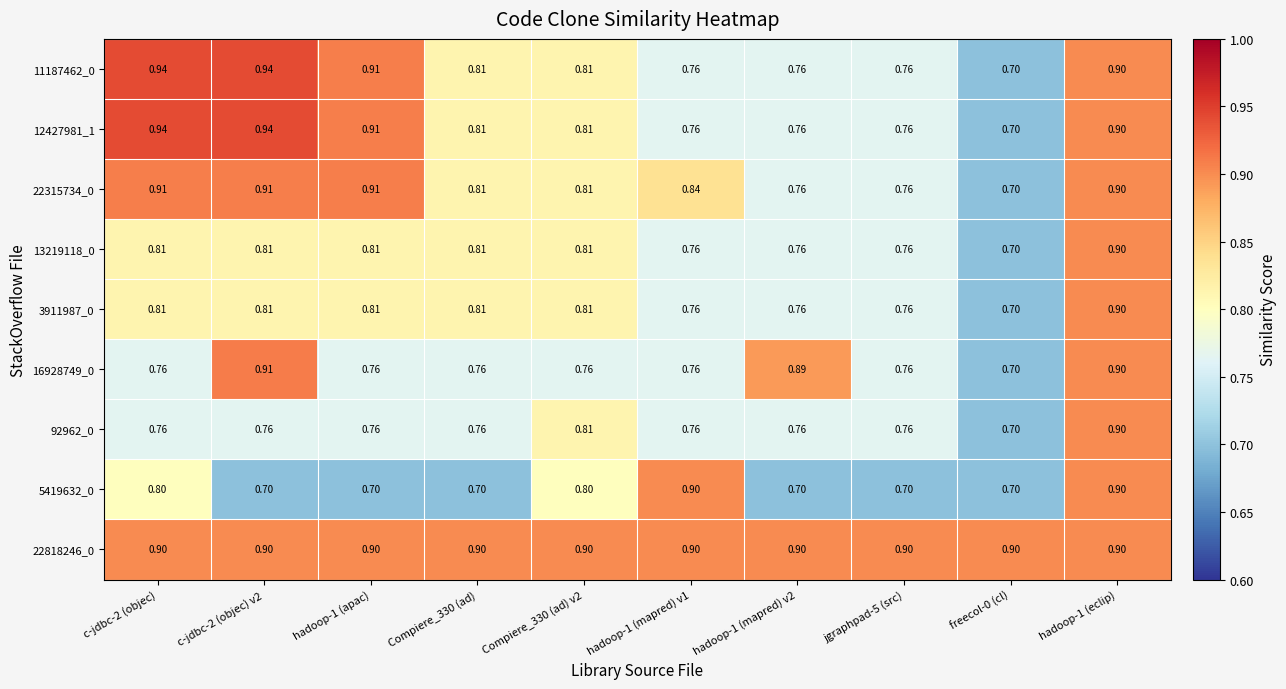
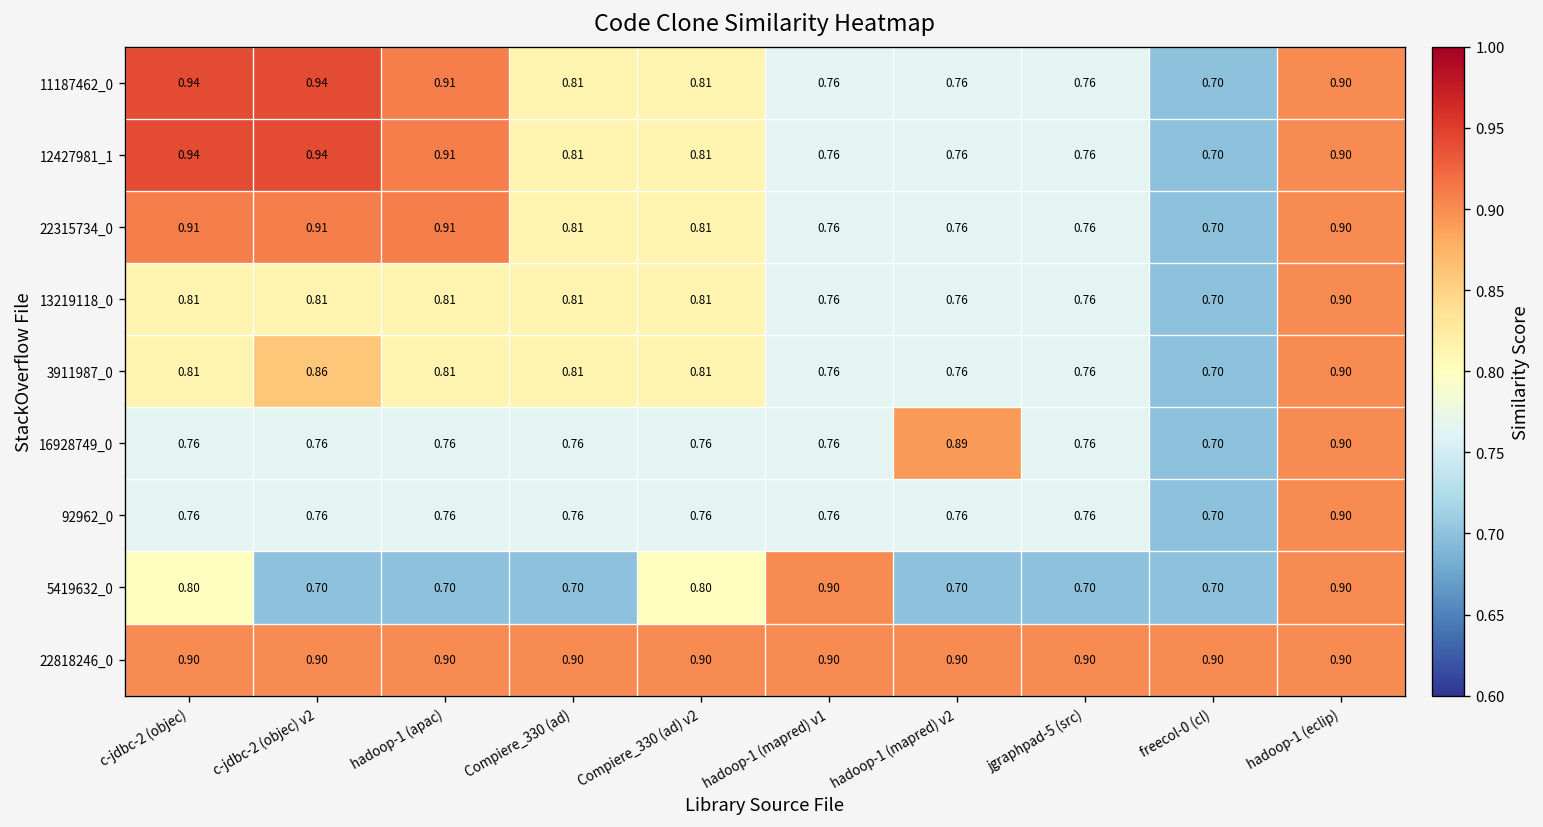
  {
    "11187462_0": {
      "c-jdbc-2 (objec)": 0.94,
      "c-jdbc-2 (objec) v2": 0.94,
      "hadoop-1 (apac)": 0.91,
      "Compiere_330 (ad)": 0.81,
      "Compiere_330 (ad) v2": 0.81,
      "hadoop-1 (mapred) v1": 0.76,
      "hadoop-1 (mapred) v2": 0.76,
      "jgraphpad-5 (src)": 0.76,
      "freecol-0 (cl)": 0.70,
      "hadoop-1 (eclip)": 0.90
    },
    "12427981_1": {
      "c-jdbc-2 (objec)": 0.94,
      "c-jdbc-2 (objec) v2": 0.94,
      "hadoop-1 (apac)": 0.91,
      "Compiere_330 (ad)": 0.81,
      "Compiere_330 (ad) v2": 0.81,
      "hadoop-1 (mapred) v1": 0.76,
      "hadoop-1 (mapred) v2": 0.76,
      "jgraphpad-5 (src)": 0.76,
      "freecol-0 (cl)": 0.70,
      "hadoop-1 (eclip)": 0.90
    },
    "22315734_0": {
      "c-jdbc-2 (objec)": 0.91,
      "c-jdbc-2 (objec) v2": 0.91,
      "hadoop-1 (apac)": 0.91,
      "Compiere_330 (ad)": 0.81,
      "Compiere_330 (ad) v2": 0.81,
-     "hadoop-1 (mapred) v1": 0.84,
+     "hadoop-1 (mapred) v1": 0.76,
      "hadoop-1 (mapred) v2": 0.76,
      "jgraphpad-5 (src)": 0.76,
      "freecol-0 (cl)": 0.70,
      "hadoop-1 (eclip)": 0.90
    },
    "13219118_0": {
      "c-jdbc-2 (objec)": 0.81,
      "c-jdbc-2 (objec) v2": 0.81,
      "hadoop-1 (apac)": 0.81,
      "Compiere_330 (ad)": 0.81,
      "Compiere_330 (ad) v2": 0.81,
      "hadoop-1 (mapred) v1": 0.76,
      "hadoop-1 (mapred) v2": 0.76,
      "jgraphpad-5 (src)": 0.76,
      "freecol-0 (cl)": 0.70,
      "hadoop-1 (eclip)": 0.90
    },
    "3911987_0": {
      "c-jdbc-2 (objec)": 0.81,
-     "c-jdbc-2 (objec) v2": 0.81,
+     "c-jdbc-2 (objec) v2": 0.86,
      "hadoop-1 (apac)": 0.81,
      "Compiere_330 (ad)": 0.81,
      "Compiere_330 (ad) v2": 0.81,
      "hadoop-1 (mapred) v1": 0.76,
      "hadoop-1 (mapred) v2": 0.76,
      "jgraphpad-5 (src)": 0.76,
      "freecol-0 (cl)": 0.70,
      "hadoop-1 (eclip)": 0.90
    },
    "16928749_0": {
      "c-jdbc-2 (objec)": 0.76,
-     "c-jdbc-2 (objec) v2": 0.91,
+     "c-jdbc-2 (objec) v2": 0.76,
      "hadoop-1 (apac)": 0.76,
      "Compiere_330 (ad)": 0.76,
      "Compiere_330 (ad) v2": 0.76,
      "hadoop-1 (mapred) v1": 0.76,
      "hadoop-1 (mapred) v2": 0.89,
      "jgraphpad-5 (src)": 0.76,
      "freecol-0 (cl)": 0.70,
      "hadoop-1 (eclip)": 0.90
    },
    "92962_0": {
      "c-jdbc-2 (objec)": 0.76,
      "c-jdbc-2 (objec) v2": 0.76,
      "hadoop-1 (apac)": 0.76,
      "Compiere_330 (ad)": 0.76,
-     "Compiere_330 (ad) v2": 0.81,
+     "Compiere_330 (ad) v2": 0.76,
      "hadoop-1 (mapred) v1": 0.76,
      "hadoop-1 (mapred) v2": 0.76,
      "jgraphpad-5 (src)": 0.76,
      "freecol-0 (cl)": 0.70,
      "hadoop-1 (eclip)": 0.90
    },
    "5419632_0": {
      "c-jdbc-2 (objec)": 0.80,
      "c-jdbc-2 (objec) v2": 0.70,
      "hadoop-1 (apac)": 0.70,
      "Compiere_330 (ad)": 0.70,
      "Compiere_330 (ad) v2": 0.80,
      "hadoop-1 (mapred) v1": 0.90,
      "hadoop-1 (mapred) v2": 0.70,
      "jgraphpad-5 (src)": 0.70,
      "freecol-0 (cl)": 0.70,
      "hadoop-1 (eclip)": 0.90
    },
    "22818246_0": {
      "c-jdbc-2 (objec)": 0.90,
      "c-jdbc-2 (objec) v2": 0.90,
      "hadoop-1 (apac)": 0.90,
      "Compiere_330 (ad)": 0.90,
      "Compiere_330 (ad) v2": 0.90,
      "hadoop-1 (mapred) v1": 0.90,
      "hadoop-1 (mapred) v2": 0.90,
      "jgraphpad-5 (src)": 0.90,
      "freecol-0 (cl)": 0.90,
      "hadoop-1 (eclip)": 0.90
    }
  }
